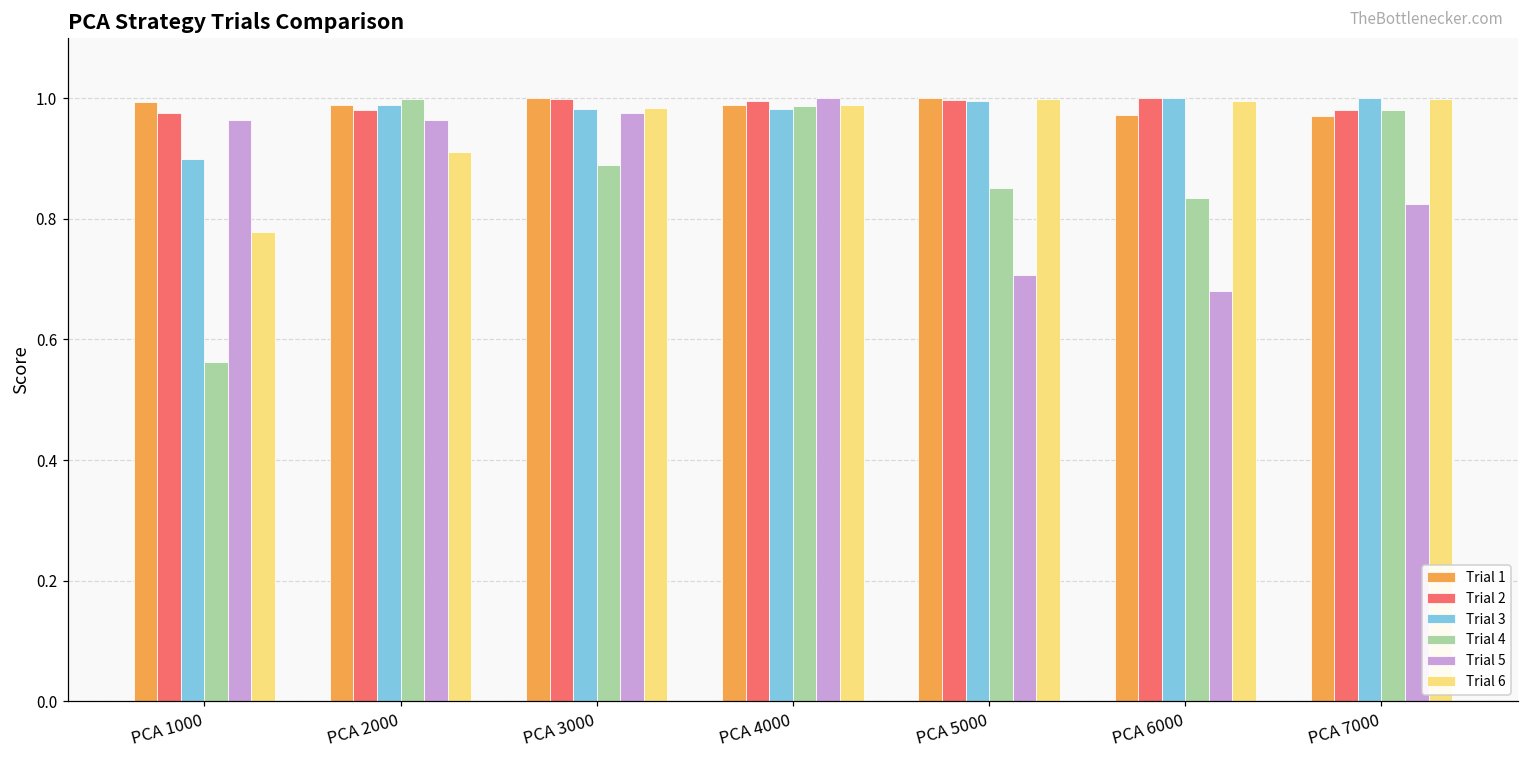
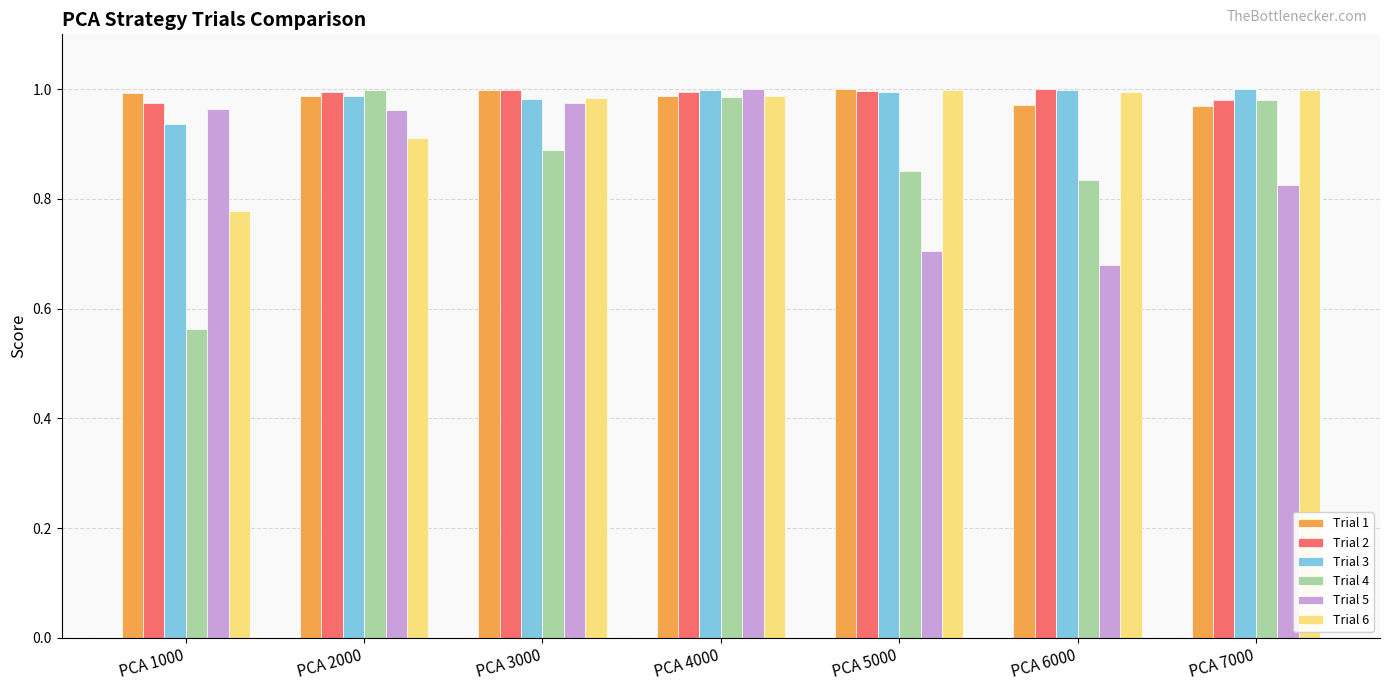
  {
    "Trial 1": {
      "PCA 1000": 0.99,
      "PCA 2000": 0.99,
      "PCA 3000": 1.00,
      "PCA 4000": 0.99,
      "PCA 5000": 1.00,
      "PCA 6000": 0.97,
      "PCA 7000": 0.97
    },
    "Trial 2": {
      "PCA 1000": 0.97,
-     "PCA 2000": 0.98,
+     "PCA 2000": 1.00,
      "PCA 3000": 1.00,
      "PCA 4000": 1.00,
      "PCA 5000": 1.00,
      "PCA 6000": 1.00,
      "PCA 7000": 0.98
    },
    "Trial 3": {
-     "PCA 1000": 0.90,
+     "PCA 1000": 0.94,
      "PCA 2000": 0.99,
      "PCA 3000": 0.98,
-     "PCA 4000": 0.98,
+     "PCA 4000": 1.00,
      "PCA 5000": 0.99,
      "PCA 6000": 1.00,
      "PCA 7000": 1.00
    },
    "Trial 4": {
      "PCA 1000": 0.56,
      "PCA 2000": 1.00,
      "PCA 3000": 0.89,
      "PCA 4000": 0.99,
      "PCA 5000": 0.85,
      "PCA 6000": 0.83,
      "PCA 7000": 0.98
    },
    "Trial 5": {
      "PCA 1000": 0.96,
      "PCA 2000": 0.96,
      "PCA 3000": 0.98,
      "PCA 4000": 1.00,
      "PCA 5000": 0.71,
      "PCA 6000": 0.68,
      "PCA 7000": 0.82
    },
    "Trial 6": {
      "PCA 1000": 0.78,
      "PCA 2000": 0.91,
      "PCA 3000": 0.98,
      "PCA 4000": 0.99,
      "PCA 5000": 1.00,
      "PCA 6000": 1.00,
      "PCA 7000": 1.00
    }
  }
